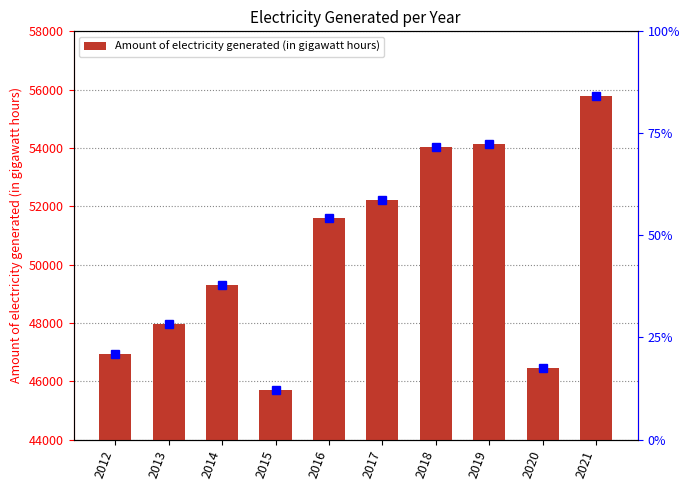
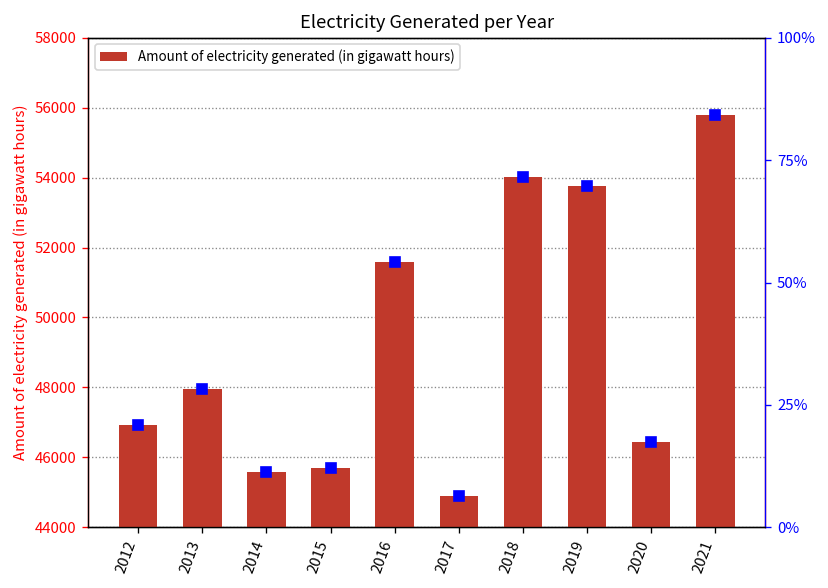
  {
    "Amount of electricity generated (in gigawatt hours)": {
      "2012": 46900,
      "2013": 48000,
-     "2014": 49300,
+     "2014": 45600,
      "2015": 45700,
      "2016": 51600,
-     "2017": 52200,
+     "2017": 44900,
      "2018": 54000,
-     "2019": 54100,
+     "2019": 53700,
      "2020": 46500,
      "2021": 55800
    }
  }
